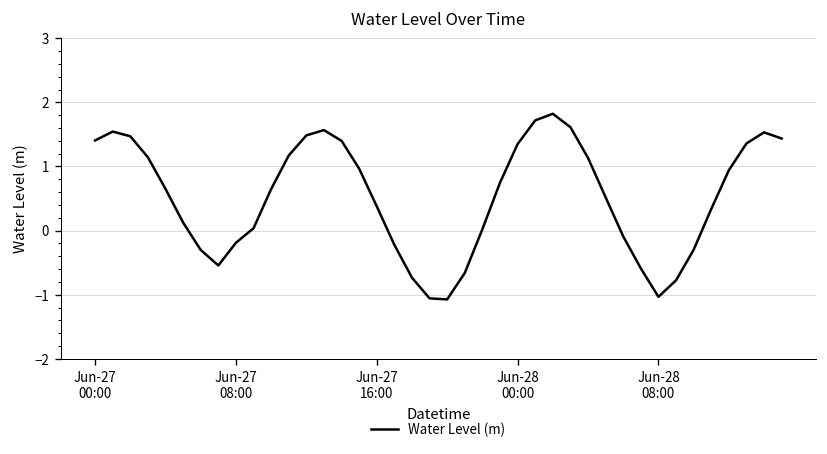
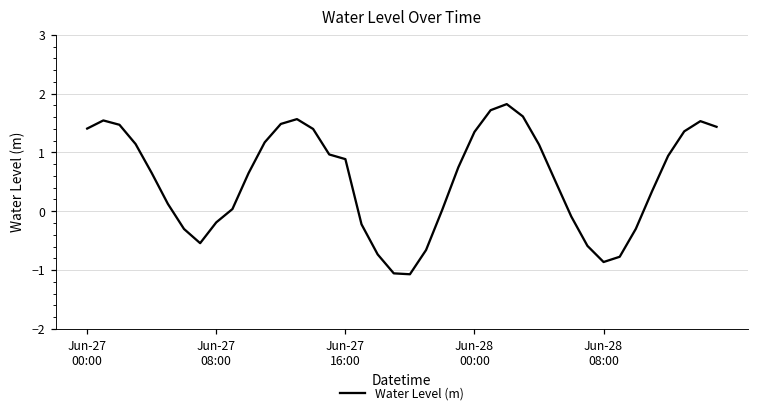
  {
    "Jun-27 00:00": 1.4,
    "Jun-27 08:00": -0.2,
-   "Jun-27 16:00": 0.4,
+   "Jun-27 16:00": 0.9,
    "Jun-28 00:00": 1.3,
-   "Jun-28 08:00": -1.0
+   "Jun-28 08:00": -0.9
  }
